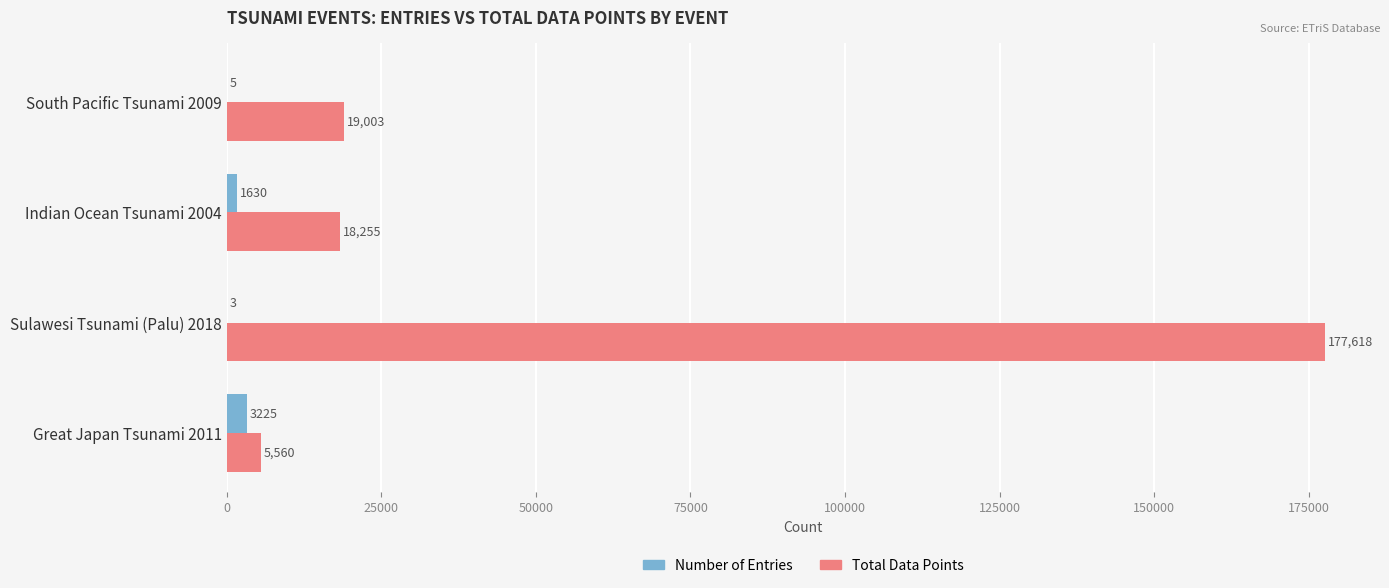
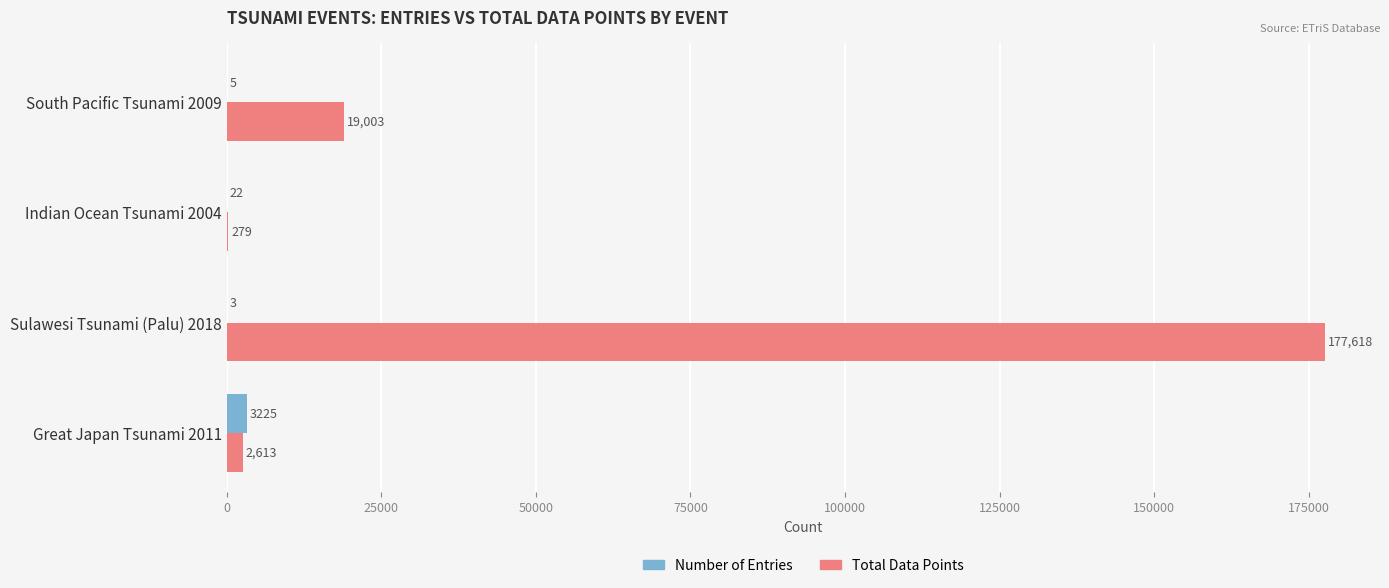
  {
    "Number of Entries": {
      "South Pacific Tsunami 2009": "5",
-     "Indian Ocean Tsunami 2004": "1630",
+     "Indian Ocean Tsunami 2004": "22",
      "Sulawesi Tsunami (Palu) 2018": "3",
      "Great Japan Tsunami 2011": "3225"
    },
    "Total Data Points": {
      "South Pacific Tsunami 2009": "19,003",
-     "Indian Ocean Tsunami 2004": "18,255",
+     "Indian Ocean Tsunami 2004": "279",
      "Sulawesi Tsunami (Palu) 2018": "177,618",
-     "Great Japan Tsunami 2011": "5,560"
+     "Great Japan Tsunami 2011": "2,613"
    }
  }
